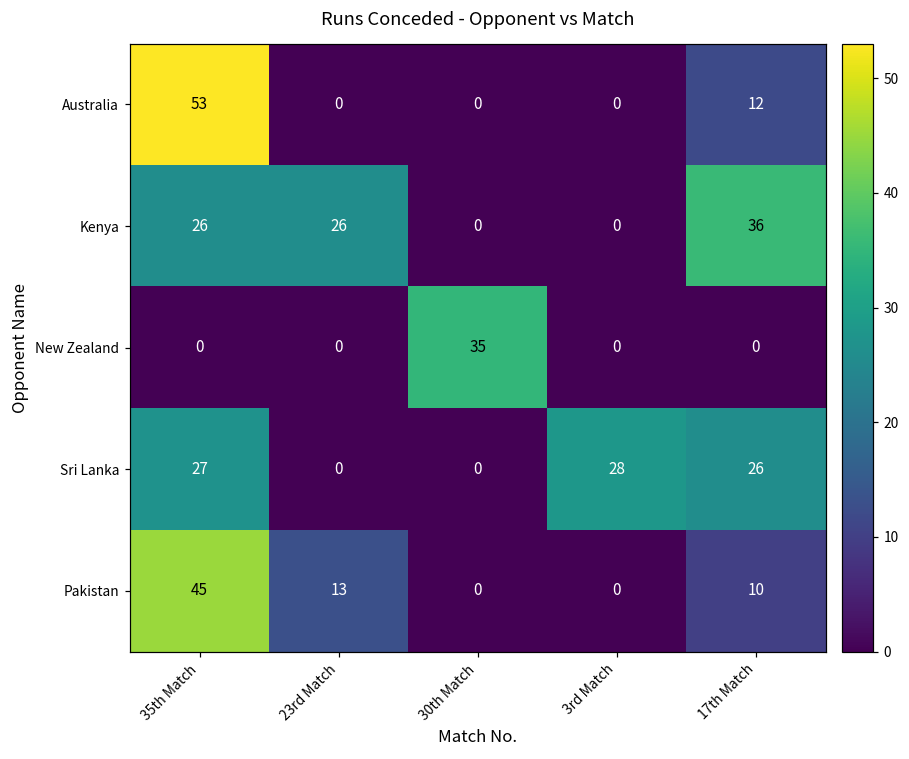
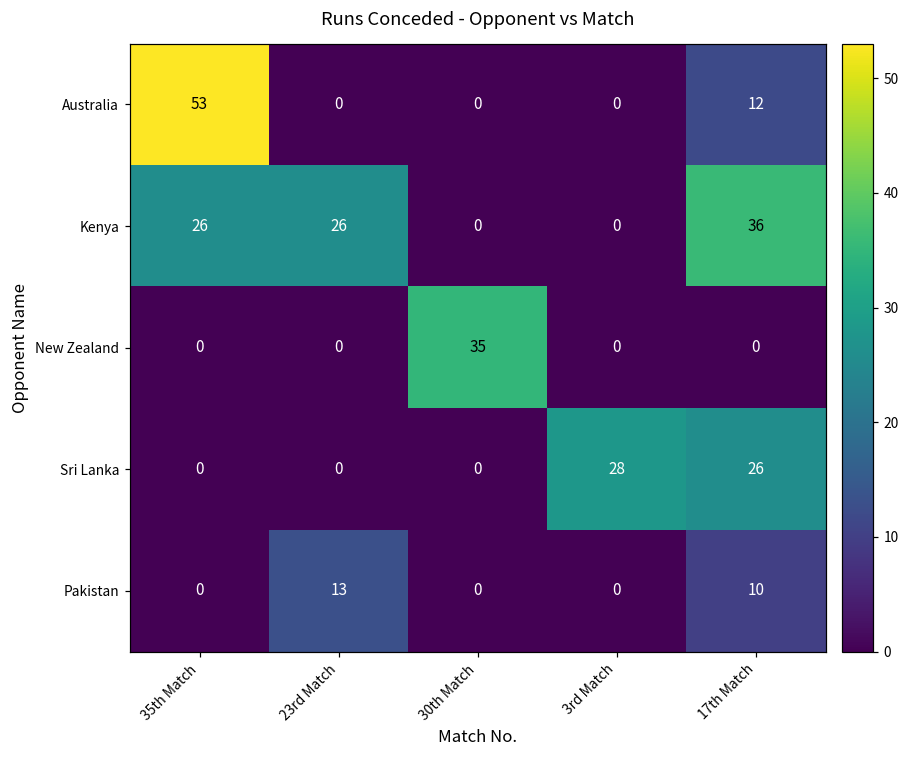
  {
    "Australia": {
      "35th Match": 53,
      "23rd Match": 0,
      "30th Match": 0,
      "3rd Match": 0,
      "17th Match": 12
    },
    "Kenya": {
      "35th Match": 26,
      "23rd Match": 26,
      "30th Match": 0,
      "3rd Match": 0,
      "17th Match": 36
    },
    "New Zealand": {
      "35th Match": 0,
      "23rd Match": 0,
      "30th Match": 35,
      "3rd Match": 0,
      "17th Match": 0
    },
    "Sri Lanka": {
-     "35th Match": 27,
+     "35th Match": 0,
      "23rd Match": 0,
      "30th Match": 0,
      "3rd Match": 28,
      "17th Match": 26
    },
    "Pakistan": {
-     "35th Match": 45,
+     "35th Match": 0,
      "23rd Match": 13,
      "30th Match": 0,
      "3rd Match": 0,
      "17th Match": 10
    }
  }
